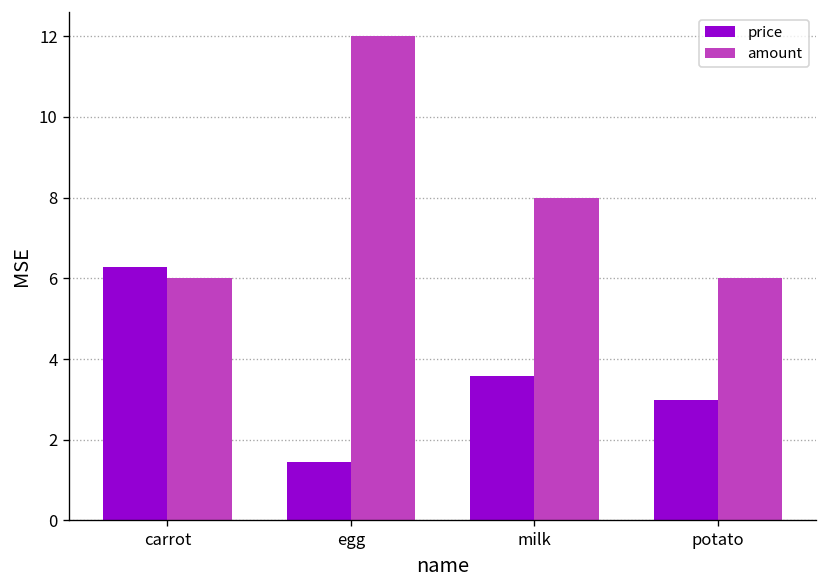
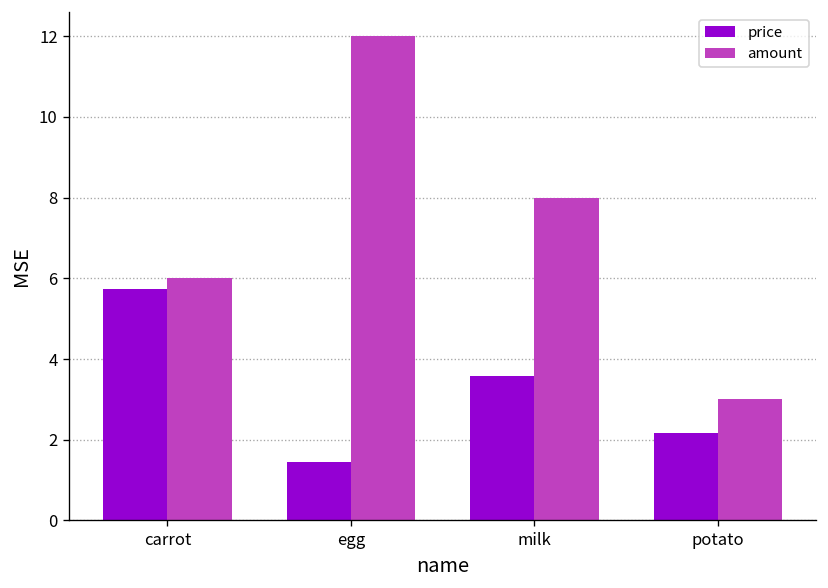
  {
    "price": {
-     "carrot": 6.3,
+     "carrot": 5.7,
      "egg": 1.5,
      "milk": 3.6,
-     "potato": 3.0
+     "potato": 2.2
    },
    "amount": {
      "carrot": 6,
      "egg": 12,
      "milk": 8,
-     "potato": 6
+     "potato": 3
    }
  }
